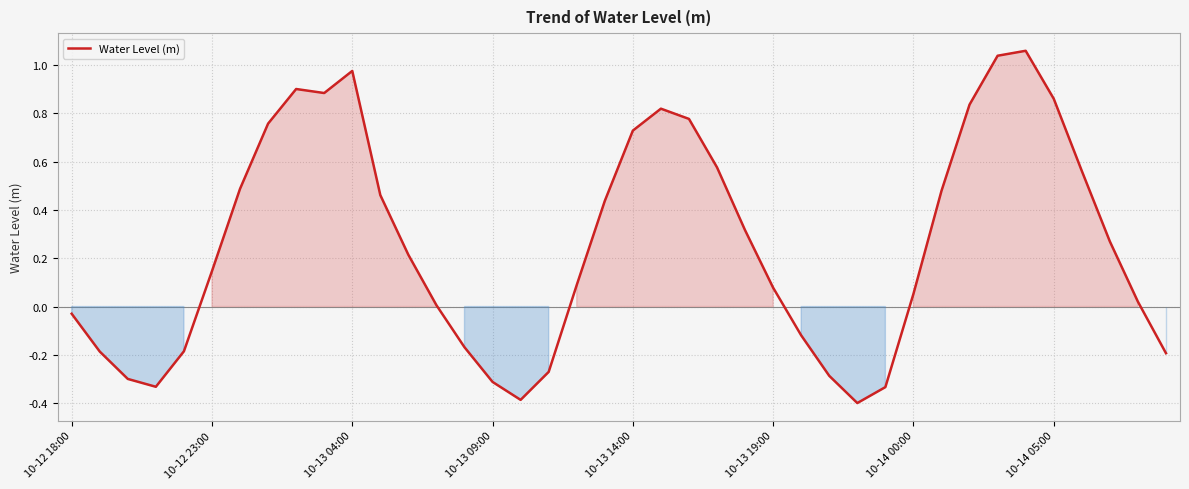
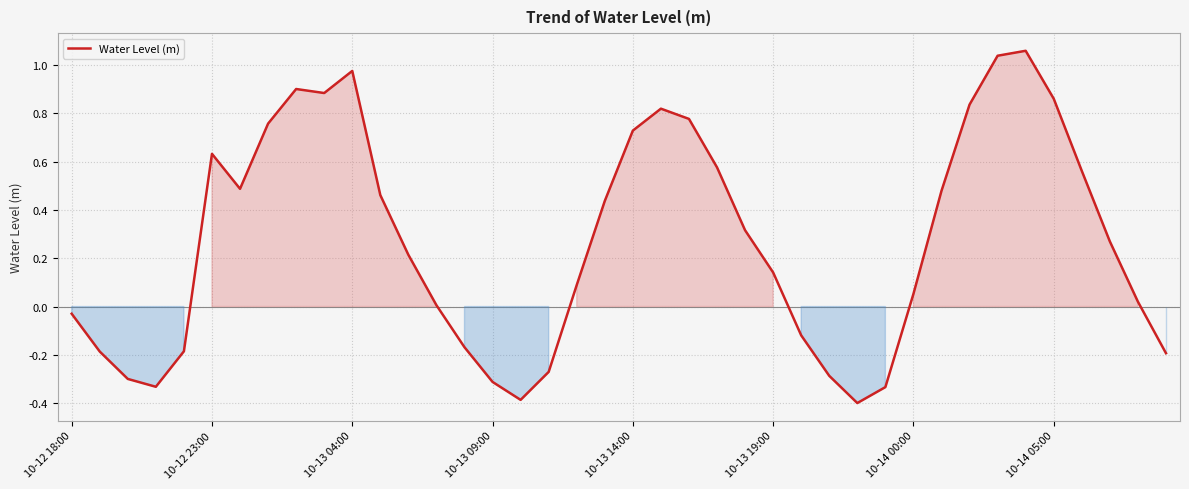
  {
    "10-12 18:00": -0.03,
-   "10-12 23:00": 0.15,
+   "10-12 23:00": 0.63,
    "10-13 04:00": 0.98,
    "10-13 09:00": -0.31,
    "10-13 14:00": 0.73,
-   "10-13 19:00": 0.08,
+   "10-13 19:00": 0.14,
    "10-14 00:00": 0.05,
    "10-14 05:00": 0.86
  }
